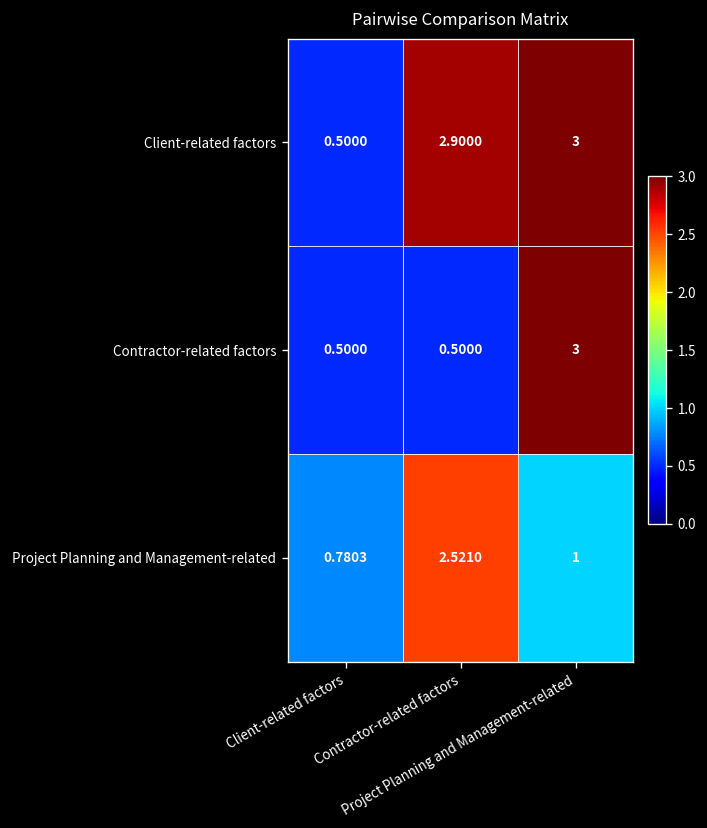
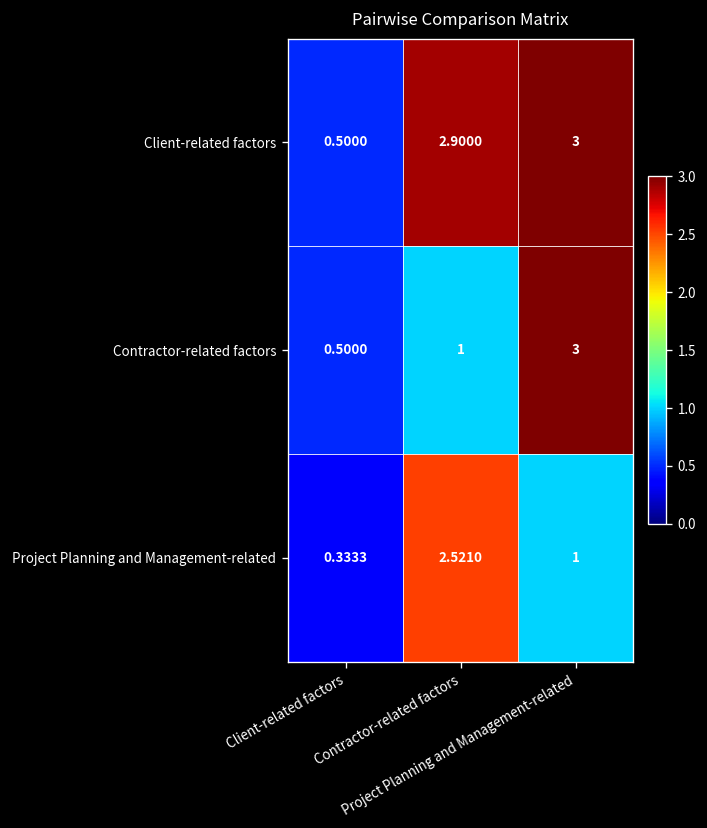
  {
    "Client-related factors": {
      "Client-related factors": 0.5000,
      "Contractor-related factors": 2.9000,
      "Project Planning and Management-related": 3
    },
    "Contractor-related factors": {
      "Client-related factors": 0.5000,
-     "Contractor-related factors": 0.5000,
+     "Contractor-related factors": 1,
      "Project Planning and Management-related": 3
    },
    "Project Planning and Management-related": {
-     "Client-related factors": 0.7803,
+     "Client-related factors": 0.3333,
      "Contractor-related factors": 2.5210,
      "Project Planning and Management-related": 1
    }
  }
